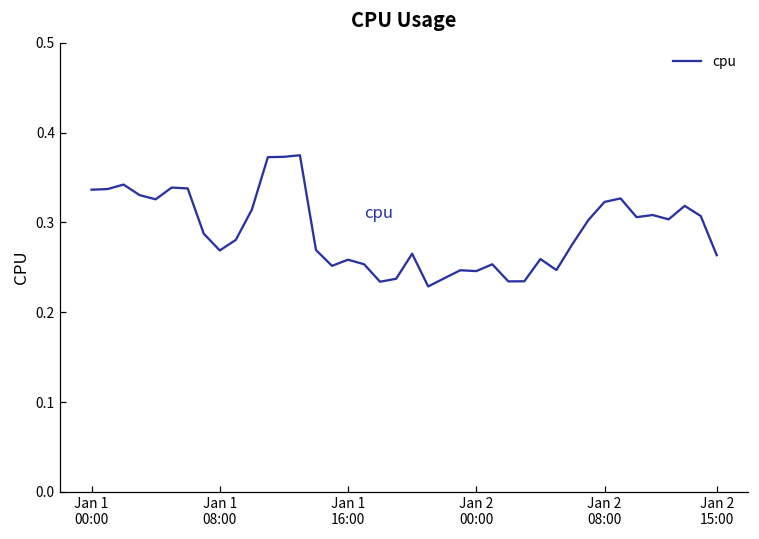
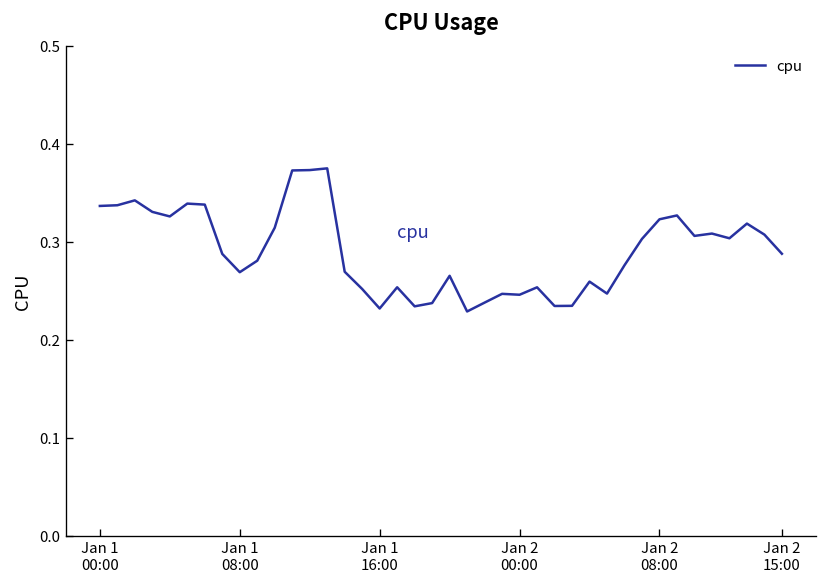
  {
    "Jan 1 00:00": 0.34,
    "Jan 1 08:00": 0.27,
-   "Jan 1 16:00": 0.26,
+   "Jan 1 16:00": 0.23,
    "Jan 2 00:00": 0.25,
    "Jan 2 08:00": 0.32,
-   "Jan 2 15:00": 0.26
+   "Jan 2 15:00": 0.29
  }
